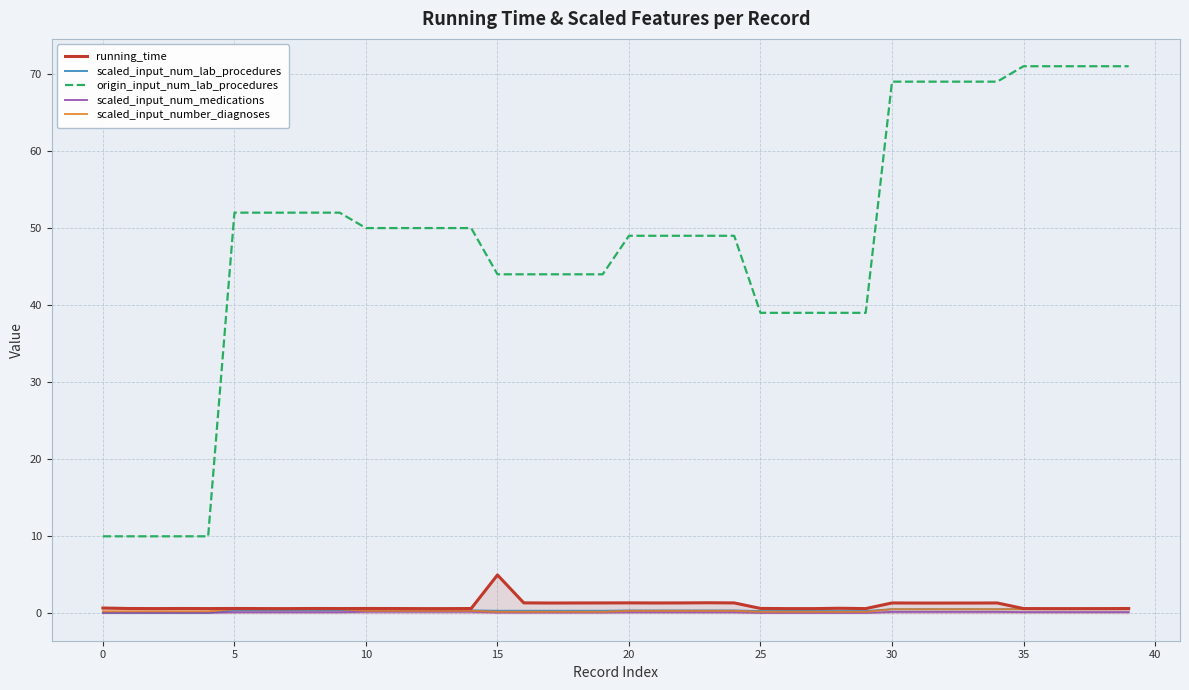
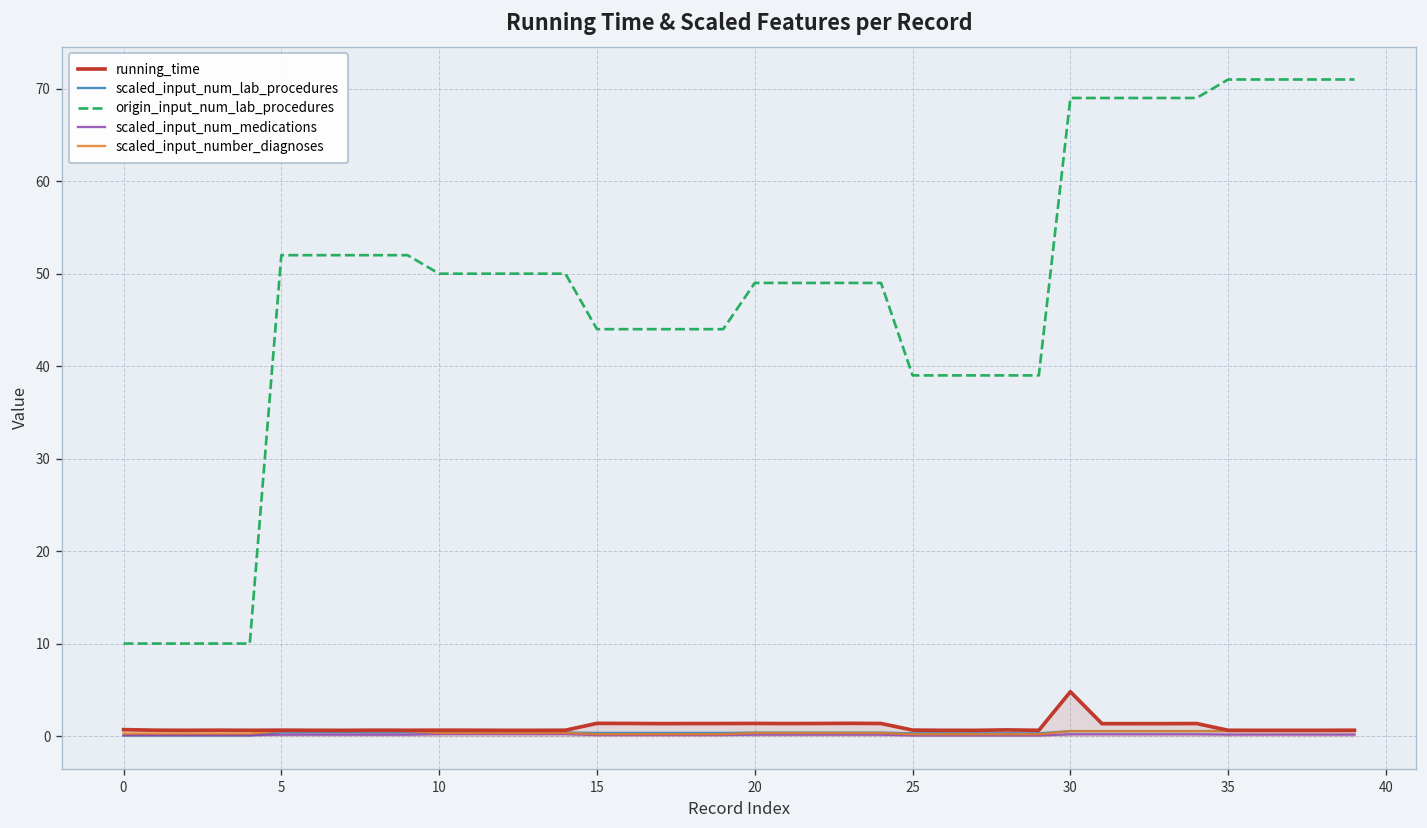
  {
    "running_time": {
      "0": 1,
-     "15": 5,
+     "15": 1,
      "20": 1,
      "25": 1,
-     "30": 1
+     "30": 5
    },
    "origin_input_num_lab_procedures": {
      "0": 10,
      "5": 52,
      "10": 50,
      "15": 44,
      "20": 49,
      "25": 39,
      "30": 69,
      "35": 71
    },
    "scaled_input_num_medications": {
      "30": 0,
      "35": 0
    }
  }
